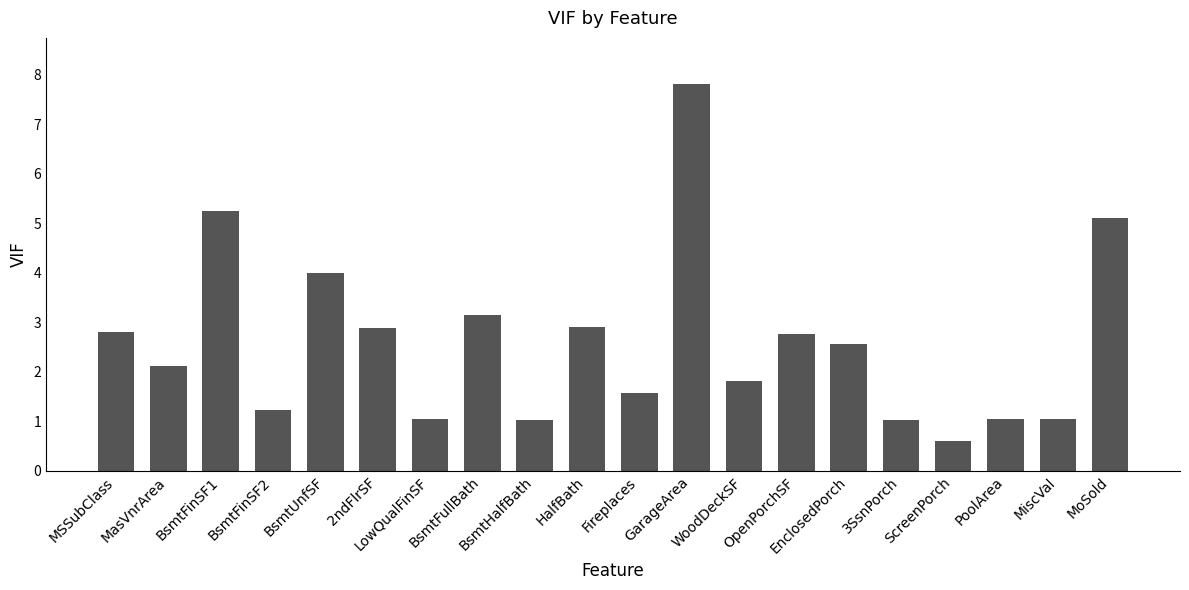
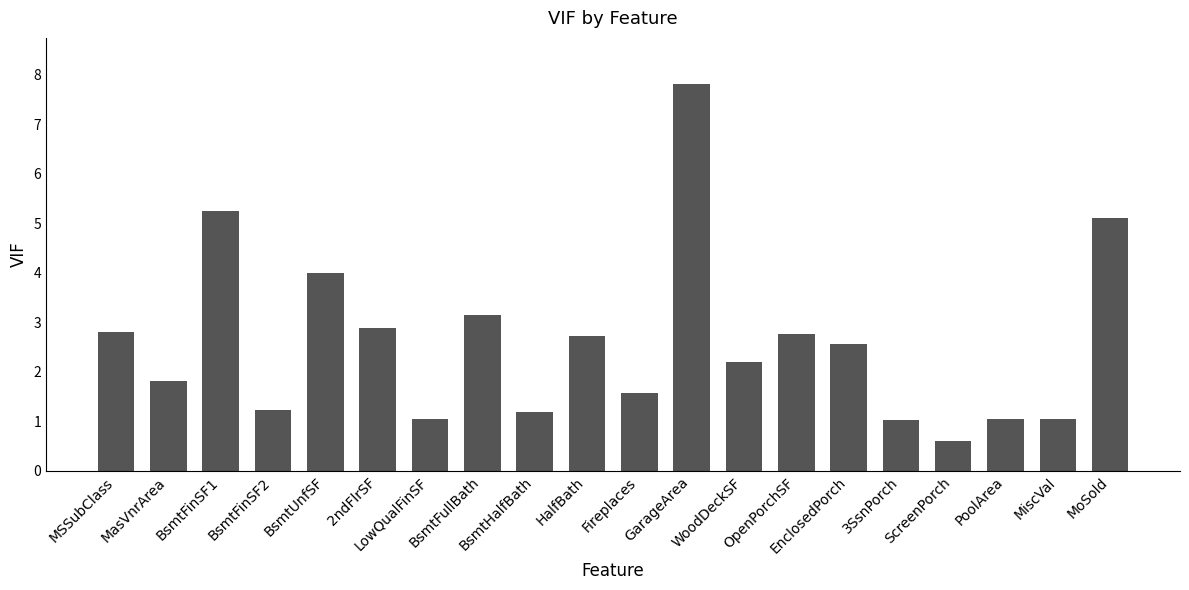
  {
    "MSSubClass": 2.8,
-   "MasVnrArea": 2.1,
+   "MasVnrArea": 1.8,
    "BsmtFinSF1": 5.3,
    "BsmtFinSF2": 1.2,
    "BsmtUnfSF": 4.0,
    "2ndFlrSF": 2.9,
    "LowQualFinSF": 1.1,
    "BsmtFullBath": 3.2,
-   "BsmtHalfBath": 1.0,
-   "HalfBath": 2.9,
+   "BsmtHalfBath": 1.2,
+   "HalfBath": 2.7,
    "Fireplaces": 1.6,
    "GarageArea": 7.8,
-   "WoodDeckSF": 1.8,
+   "WoodDeckSF": 2.2,
    "OpenPorchSF": 2.8,
    "EnclosedPorch": 2.6,
    "3SsnPorch": 1.0,
    "ScreenPorch": 0.6,
    "PoolArea": 1.0,
    "MiscVal": 1.0,
    "MoSold": 5.1
  }
